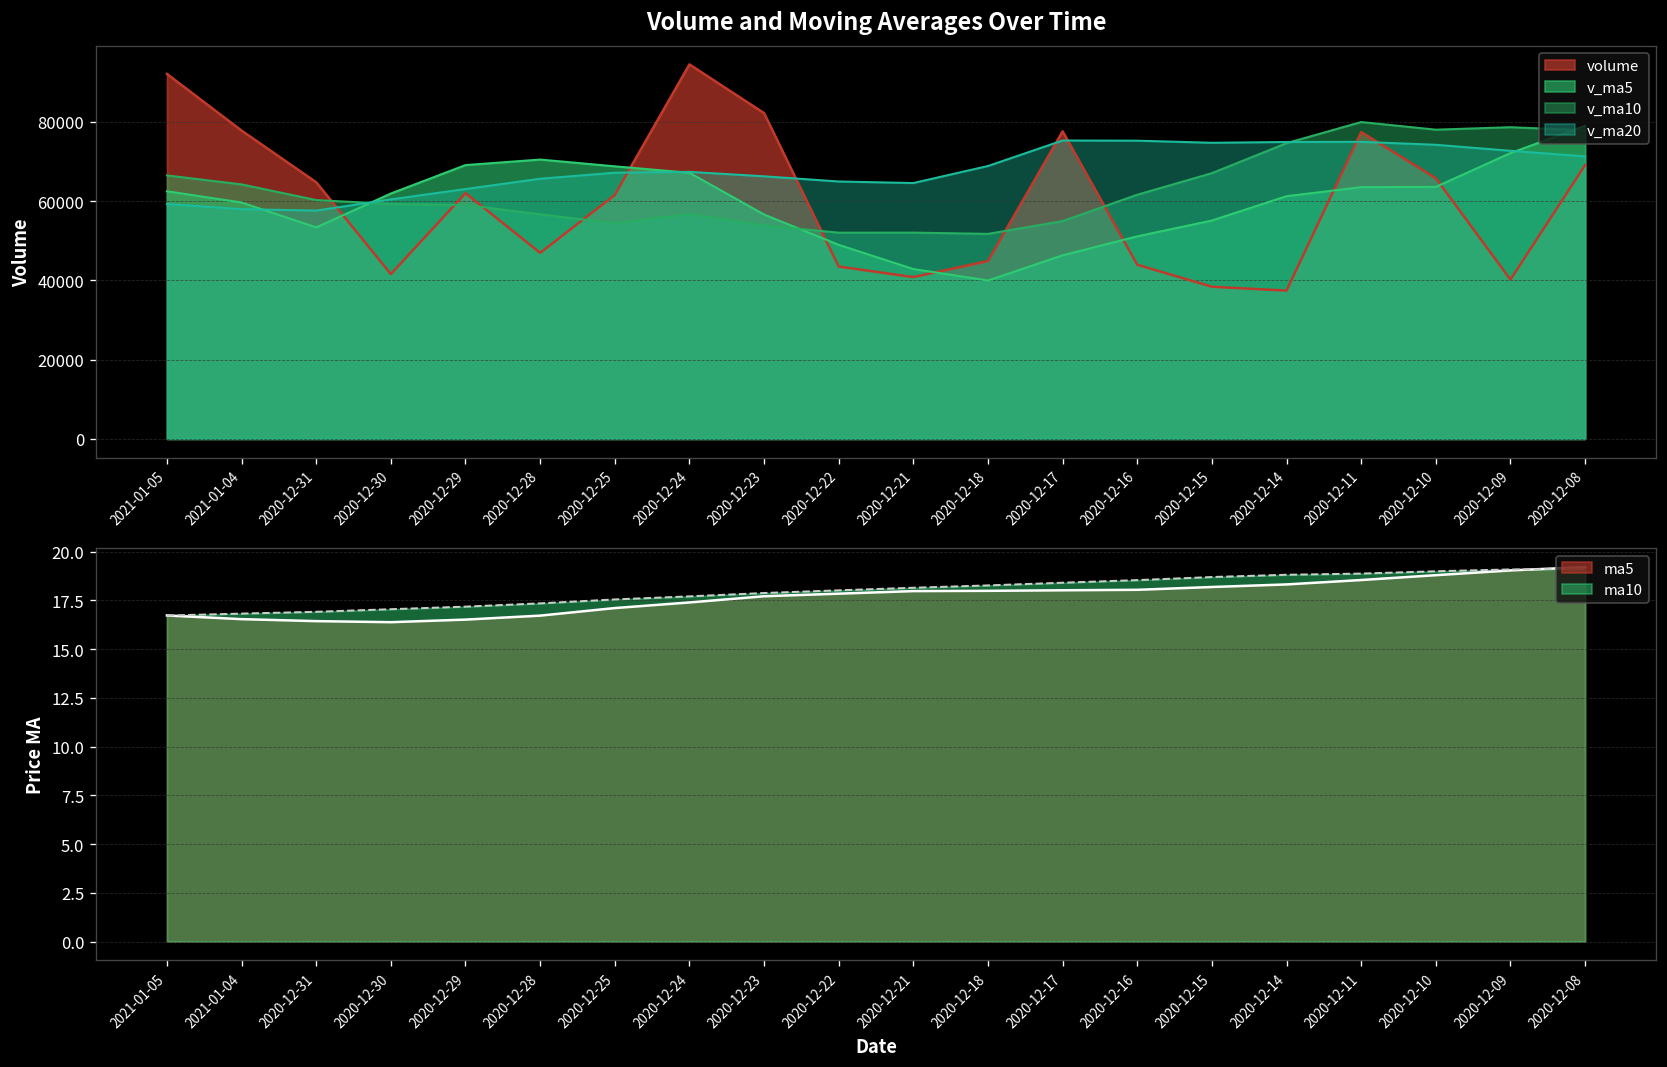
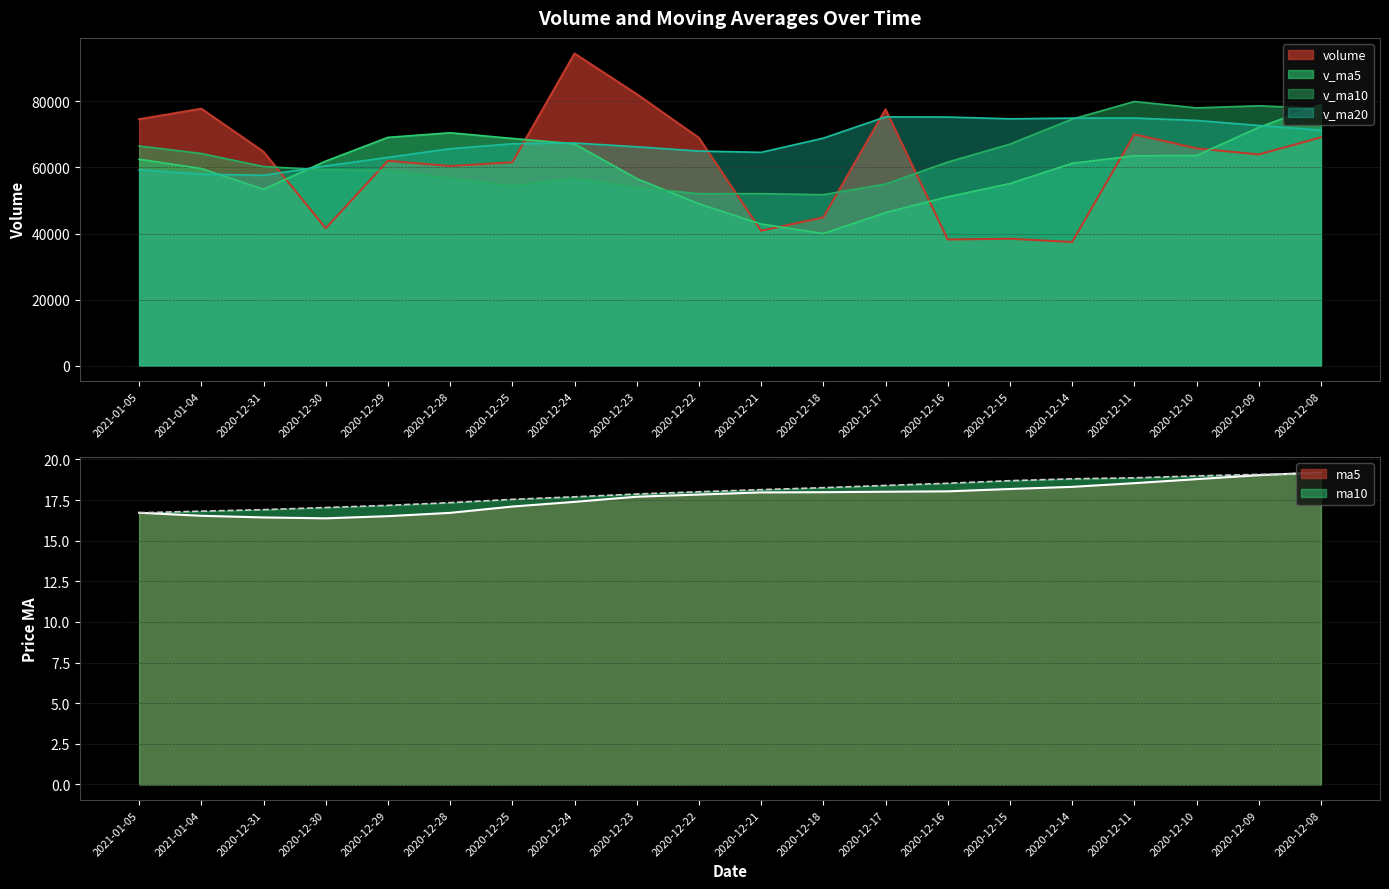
  {
    "Volume and Moving Averages Over Time": {
      "volume": {
-       "2021-01-05": 92000,
+       "2021-01-05": 75000,
        "2021-01-04": 78000,
        "2020-12-31": 65000,
        "2020-12-30": 42000,
        "2020-12-29": 62000,
-       "2020-12-28": 47000,
+       "2020-12-28": 60000,
        "2020-12-25": 62000,
        "2020-12-24": 95000,
        "2020-12-23": 82000,
-       "2020-12-22": 44000,
+       "2020-12-22": 69000,
        "2020-12-21": 41000,
        "2020-12-18": 45000,
        "2020-12-17": 78000,
-       "2020-12-16": 44000,
+       "2020-12-16": 38000,
        "2020-12-15": 38000,
        "2020-12-14": 37000,
-       "2020-12-11": 77000,
+       "2020-12-11": 70000,
        "2020-12-10": 66000,
-       "2020-12-09": 40000,
+       "2020-12-09": 64000,
        "2020-12-08": 69000
      }
    }
  }
